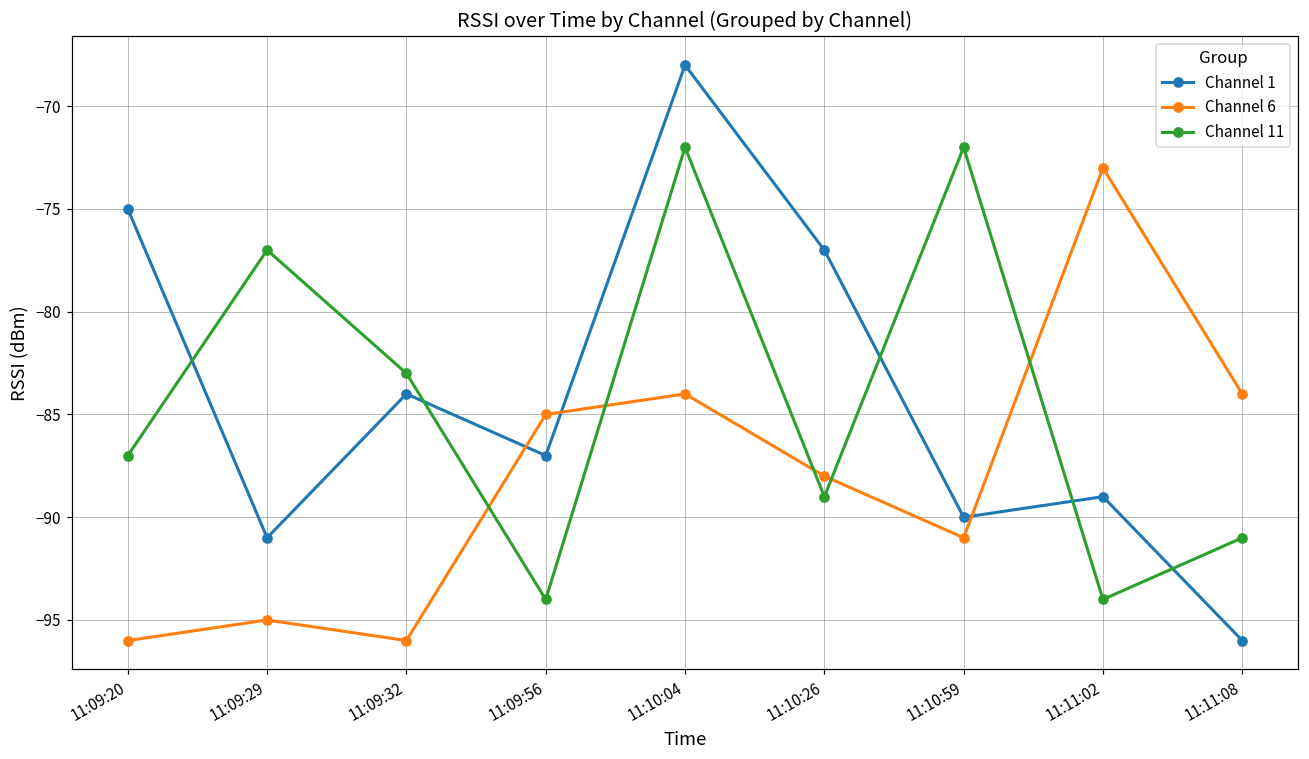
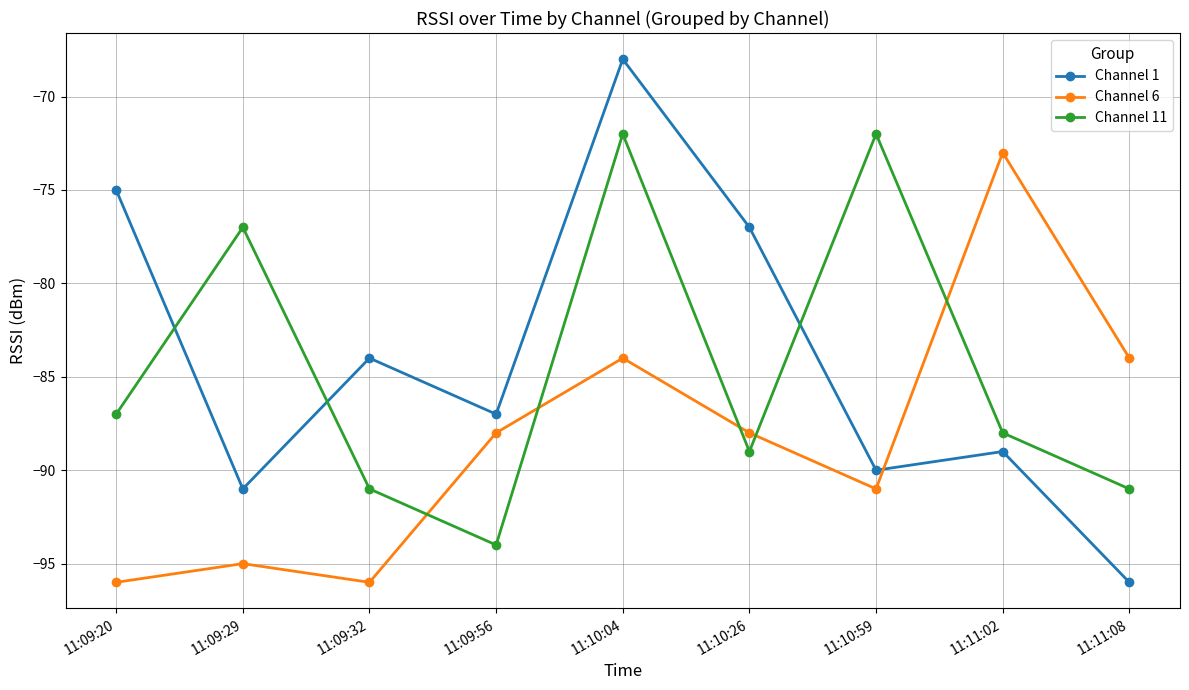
  {
    "Channel 1": {
      "11:09:20": -75,
      "11:09:29": -91,
      "11:09:32": -84,
      "11:09:56": -87,
      "11:10:04": -68,
      "11:10:26": -77,
      "11:10:59": -90,
      "11:11:02": -89,
      "11:11:08": -96
    },
    "Channel 6": {
      "11:09:20": -96,
      "11:09:29": -95,
      "11:09:32": -96,
-     "11:09:56": -85,
+     "11:09:56": -88,
      "11:10:04": -84,
      "11:10:26": -88,
      "11:10:59": -91,
      "11:11:02": -73,
      "11:11:08": -84
    },
    "Channel 11": {
      "11:09:20": -87,
      "11:09:29": -77,
-     "11:09:32": -83,
+     "11:09:32": -91,
      "11:09:56": -94,
      "11:10:04": -72,
      "11:10:26": -89,
      "11:10:59": -72,
-     "11:11:02": -94,
+     "11:11:02": -88,
      "11:11:08": -91
    }
  }
